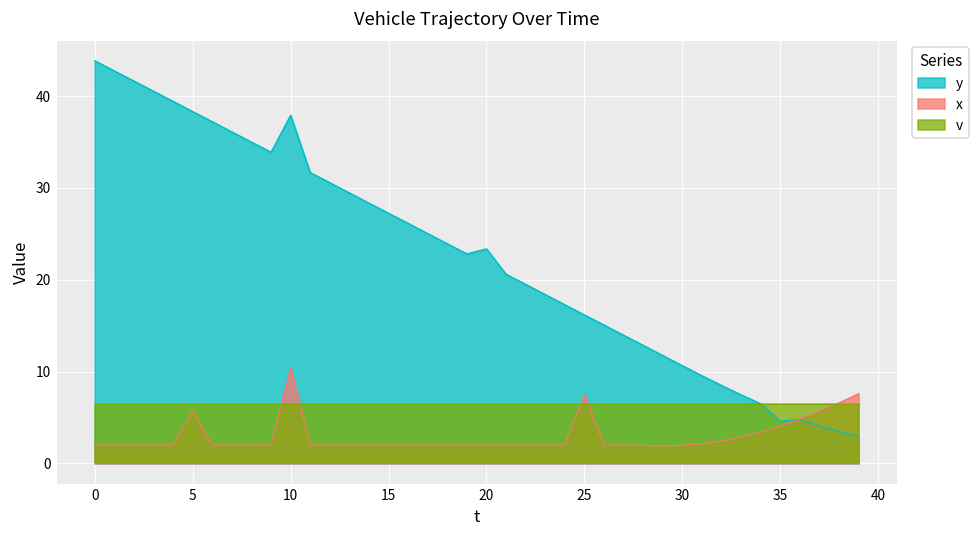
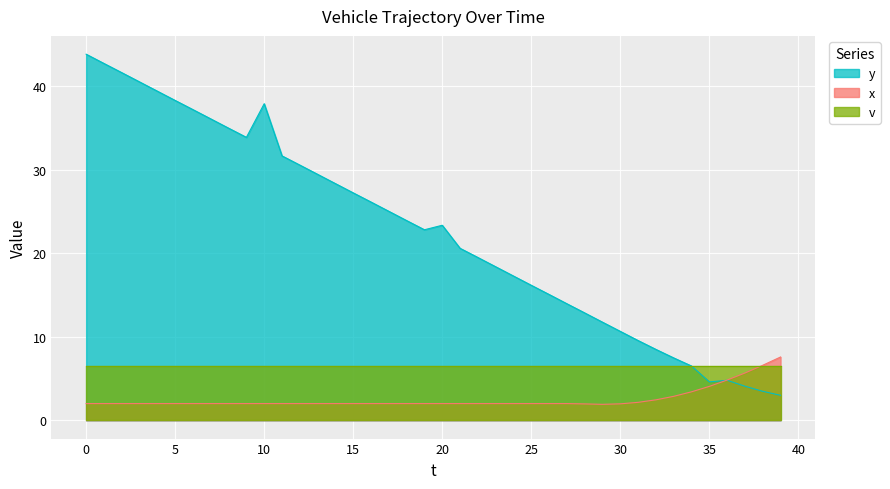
  {
    "y": {
      "0": 44,
      "5": 38,
      "10": 38,
      "15": 27,
      "20": 23,
      "25": 16,
      "30": 11,
      "35": 5
    },
    "x": {
      "0": 2,
-     "5": 6,
-     "10": 10,
+     "5": 2,
+     "10": 2,
      "15": 2,
      "20": 2,
-     "25": 8,
+     "25": 2,
      "30": 2,
      "35": 4
    },
    "v": {
      "0": 6,
      "5": 6,
      "10": 6,
      "15": 6,
      "20": 6,
      "25": 6,
      "30": 6,
      "35": 6
    }
  }
